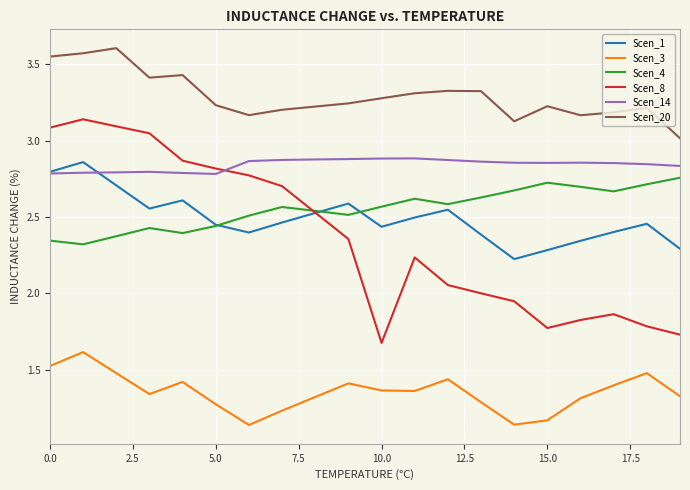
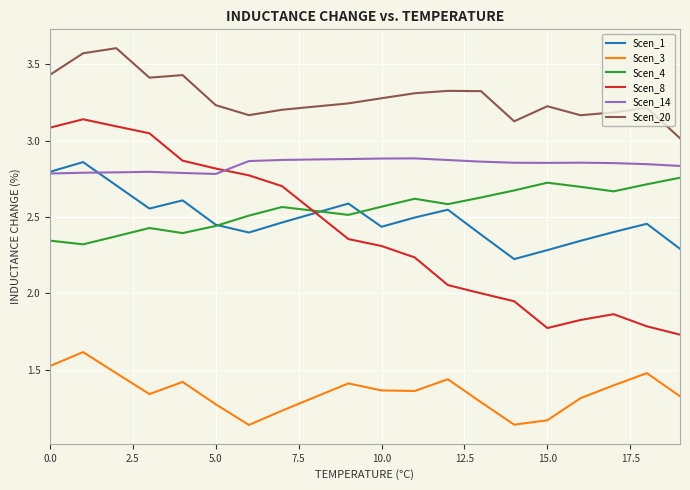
  {
    "Scen_1": {
      "10.0": 2.44,
      "15.0": 2.28
    },
    "Scen_3": {
      "0.0": 1.52,
      "5.0": 1.27,
      "10.0": 1.36,
      "15.0": 1.17
    },
    "Scen_4": {
      "0.0": 2.34,
      "10.0": 2.57,
      "15.0": 2.72
    },
    "Scen_8": {
      "0.0": 3.08,
      "5.0": 2.82,
-     "10.0": 1.68,
+     "10.0": 2.31,
      "15.0": 1.77
    },
    "Scen_14": {
      "5.0": 2.78,
      "10.0": 2.88,
      "15.0": 2.85
    },
    "Scen_20": {
-     "0.0": 3.55,
+     "0.0": 3.43,
      "5.0": 3.23,
      "10.0": 3.28,
      "15.0": 3.22
    }
  }
